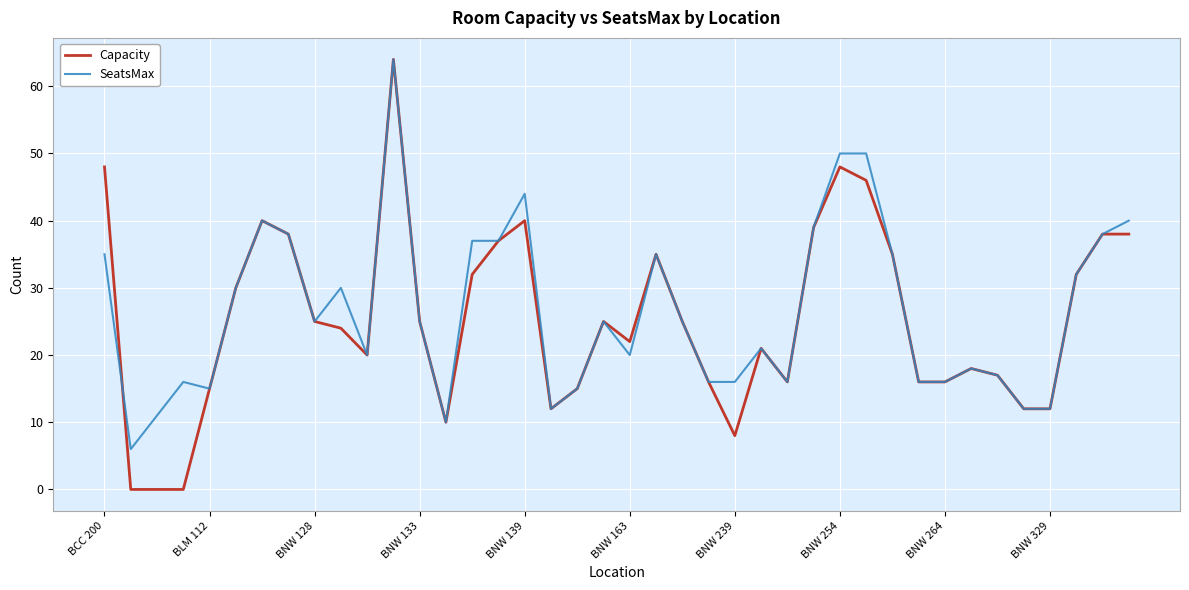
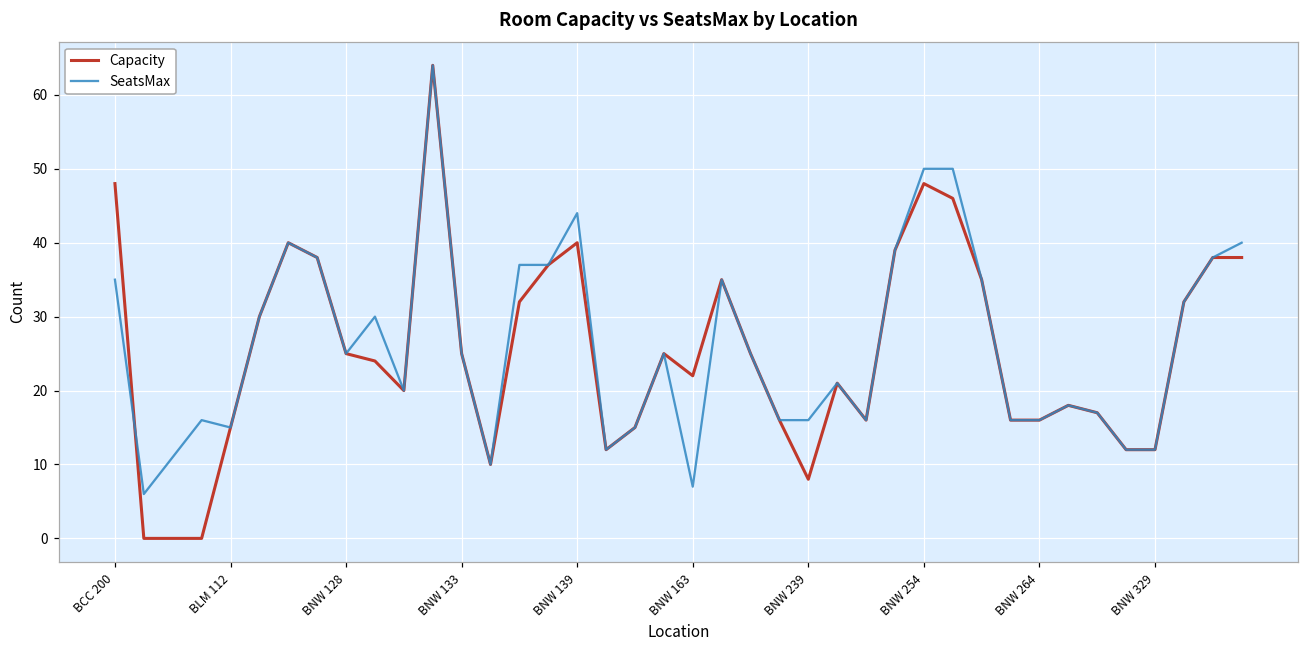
  {
    "Capacity": {
      "BCC 200": 48,
      "BNW 139": 40,
      "BNW 163": 22,
      "BNW 239": 8,
      "BNW 254": 48
    },
    "SeatsMax": {
      "BCC 200": 35,
      "BNW 139": 44,
-     "BNW 163": 20,
+     "BNW 163": 7,
      "BNW 239": 16,
      "BNW 254": 50
    }
  }
